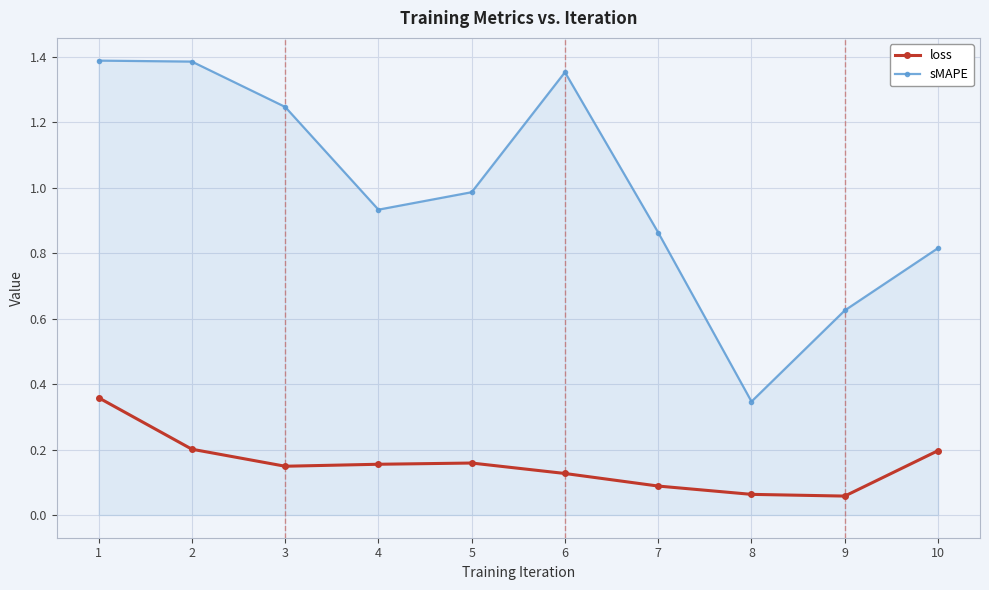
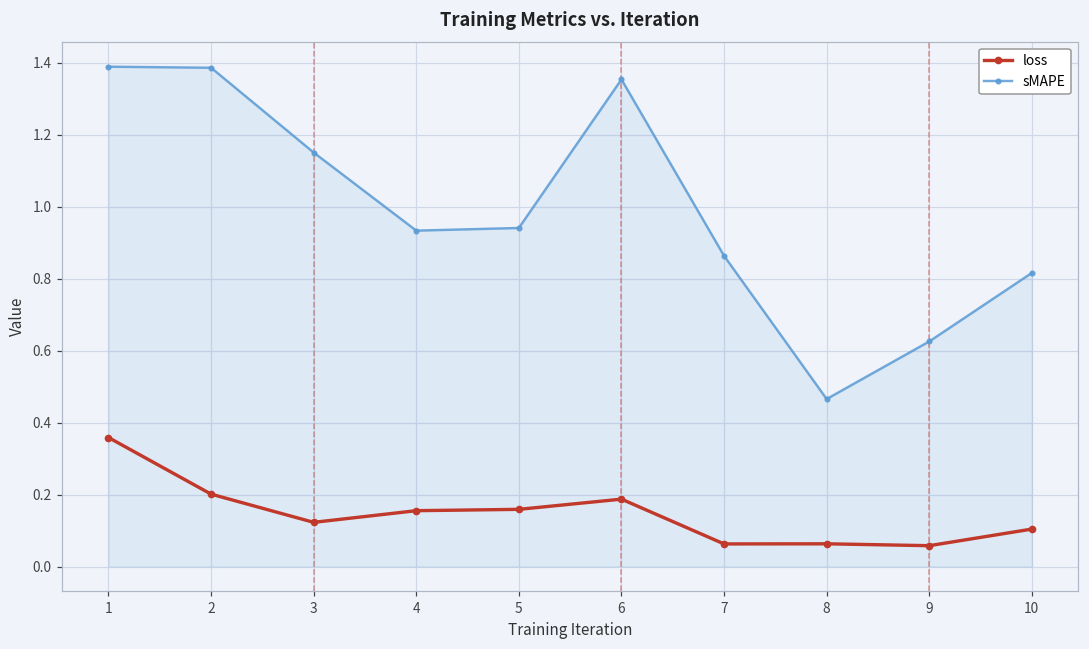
  {
    "loss": {
      "1": 0.36,
      "2": 0.20,
-     "3": 0.15,
+     "3": 0.12,
      "4": 0.16,
      "5": 0.16,
-     "6": 0.13,
-     "7": 0.09,
+     "6": 0.19,
+     "7": 0.06,
      "8": 0.06,
      "9": 0.06,
-     "10": 0.20
+     "10": 0.10
    },
    "sMAPE": {
      "1": 1.39,
      "2": 1.39,
-     "3": 1.25,
+     "3": 1.15,
      "4": 0.93,
-     "5": 0.99,
+     "5": 0.94,
      "6": 1.35,
      "7": 0.86,
-     "8": 0.35,
+     "8": 0.47,
      "9": 0.63,
      "10": 0.82
    }
  }
